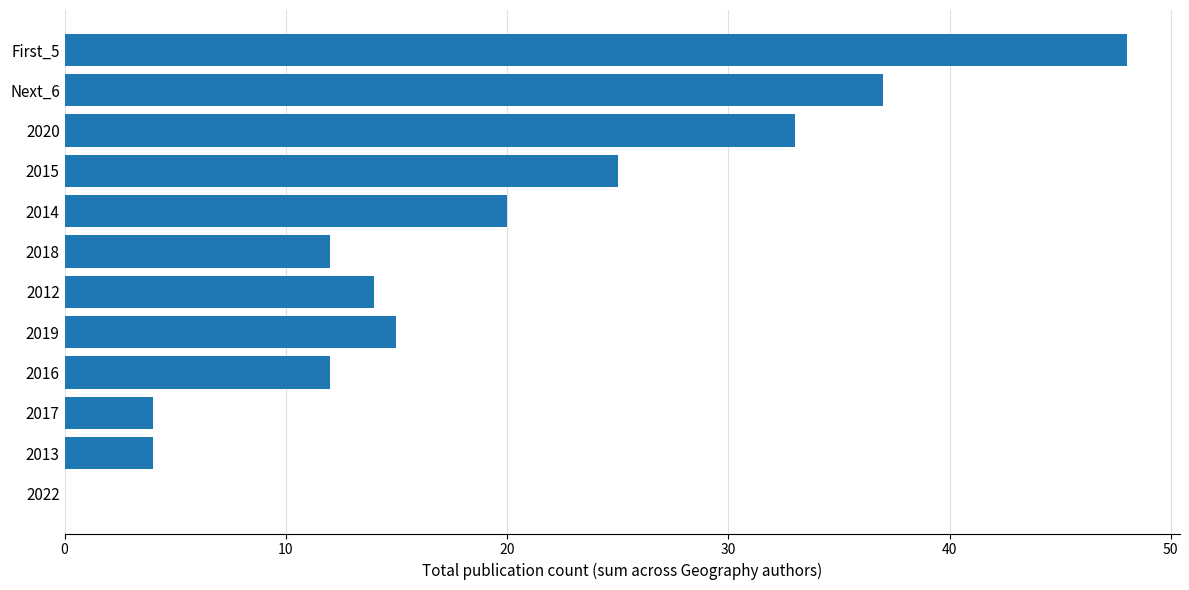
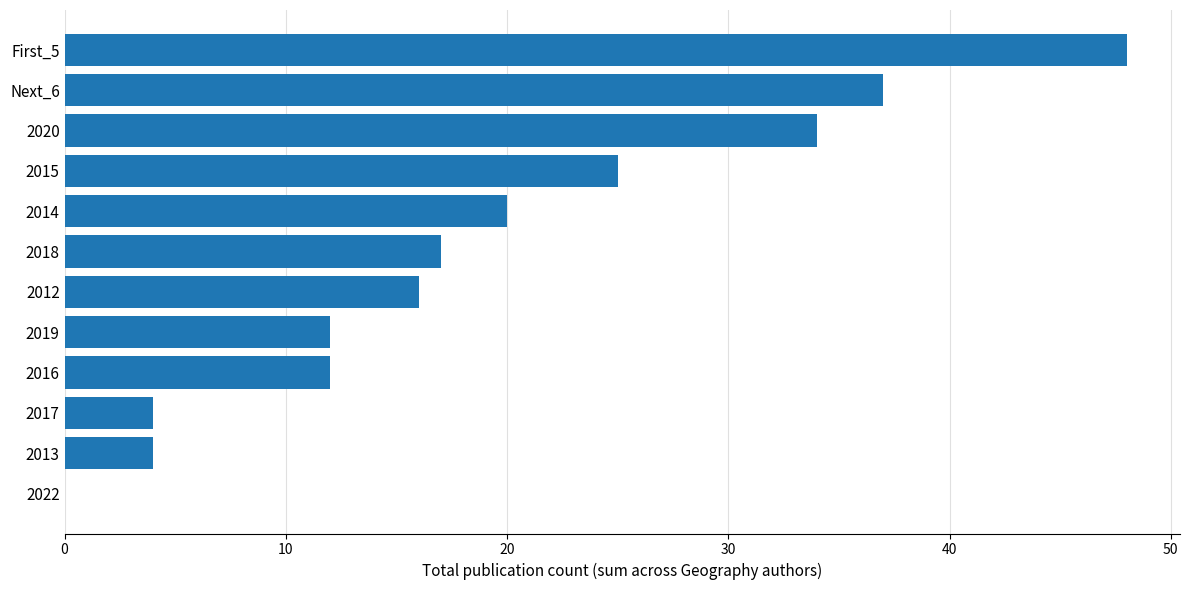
  {
    "First_5": 48,
    "Next_6": 37,
-   "2020": 33,
+   "2020": 34,
    "2015": 25,
    "2014": 20,
-   "2018": 12,
-   "2012": 14,
-   "2019": 15,
+   "2018": 17,
+   "2012": 16,
+   "2019": 12,
    "2016": 12,
    "2017": 4,
    "2013": 4,
    "2022": 0
  }
